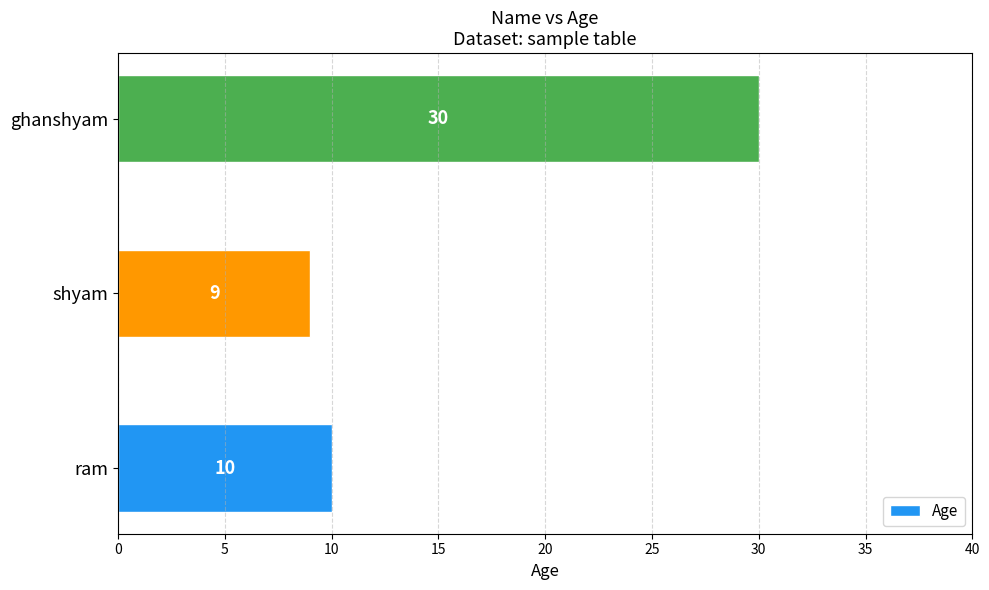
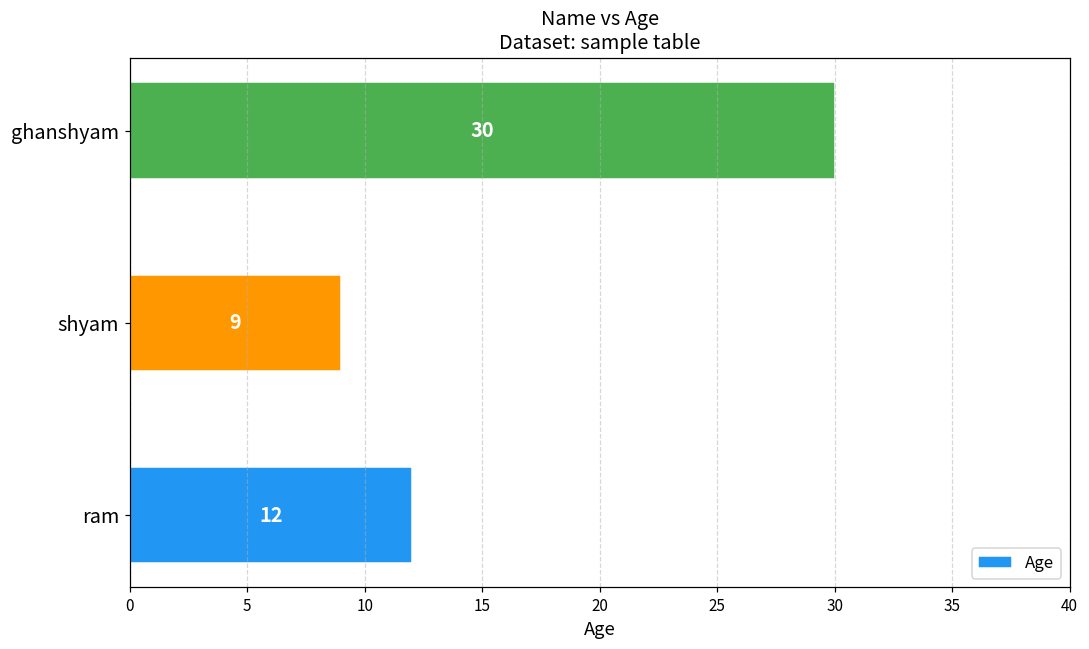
  {
    "ghanshyam": 30,
    "shyam": 9,
-   "ram": 10
+   "ram": 12
  }
